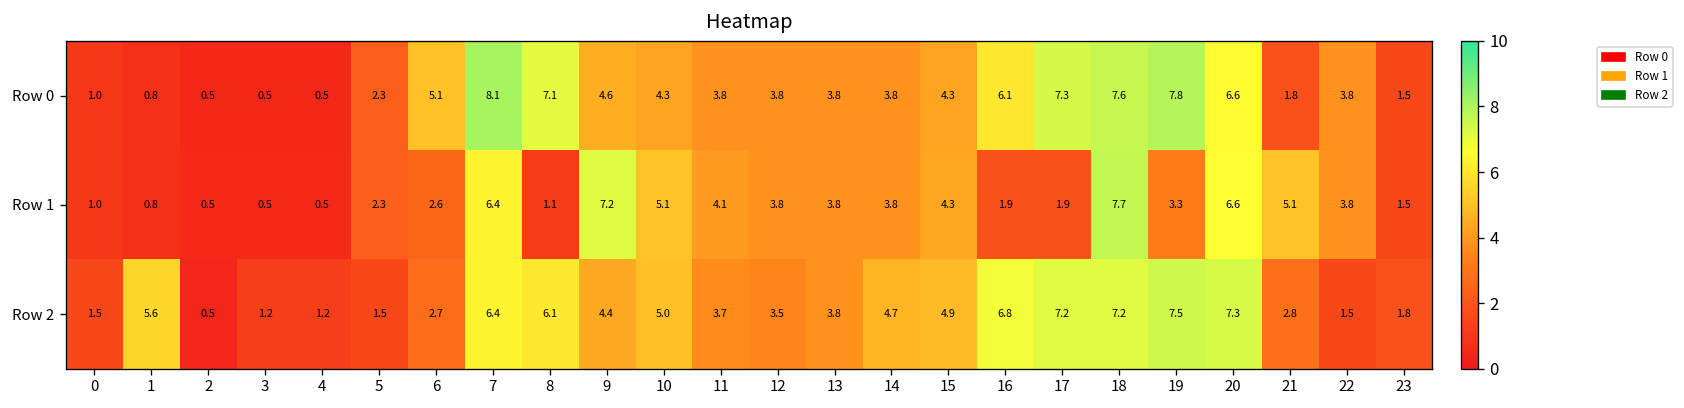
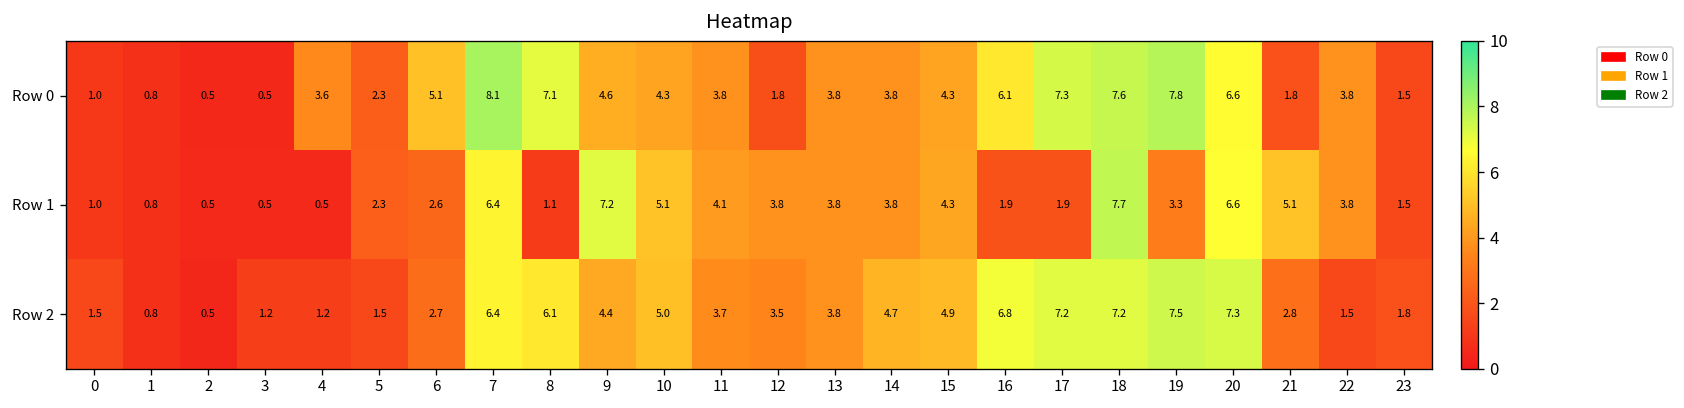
  {
    "Row 0": {
      "0": 1.0,
      "1": 0.8,
      "2": 0.5,
      "3": 0.5,
-     "4": 0.5,
+     "4": 3.6,
      "5": 2.3,
      "6": 5.1,
      "7": 8.1,
      "8": 7.1,
      "9": 4.6,
      "10": 4.3,
      "11": 3.8,
-     "12": 3.8,
+     "12": 1.8,
      "13": 3.8,
      "14": 3.8,
      "15": 4.3,
      "16": 6.1,
      "17": 7.3,
      "18": 7.6,
      "19": 7.8,
      "20": 6.6,
      "21": 1.8,
      "22": 3.8,
      "23": 1.5
    },
    "Row 1": {
      "0": 1.0,
      "1": 0.8,
      "2": 0.5,
      "3": 0.5,
      "4": 0.5,
      "5": 2.3,
      "6": 2.6,
      "7": 6.4,
      "8": 1.1,
      "9": 7.2,
      "10": 5.1,
      "11": 4.1,
      "12": 3.8,
      "13": 3.8,
      "14": 3.8,
      "15": 4.3,
      "16": 1.9,
      "17": 1.9,
      "18": 7.7,
      "19": 3.3,
      "20": 6.6,
      "21": 5.1,
      "22": 3.8,
      "23": 1.5
    },
    "Row 2": {
      "0": 1.5,
-     "1": 5.6,
+     "1": 0.8,
      "2": 0.5,
      "3": 1.2,
      "4": 1.2,
      "5": 1.5,
      "6": 2.7,
      "7": 6.4,
      "8": 6.1,
      "9": 4.4,
      "10": 5.0,
      "11": 3.7,
      "12": 3.5,
      "13": 3.8,
      "14": 4.7,
      "15": 4.9,
      "16": 6.8,
      "17": 7.2,
      "18": 7.2,
      "19": 7.5,
      "20": 7.3,
      "21": 2.8,
      "22": 1.5,
      "23": 1.8
    }
  }
